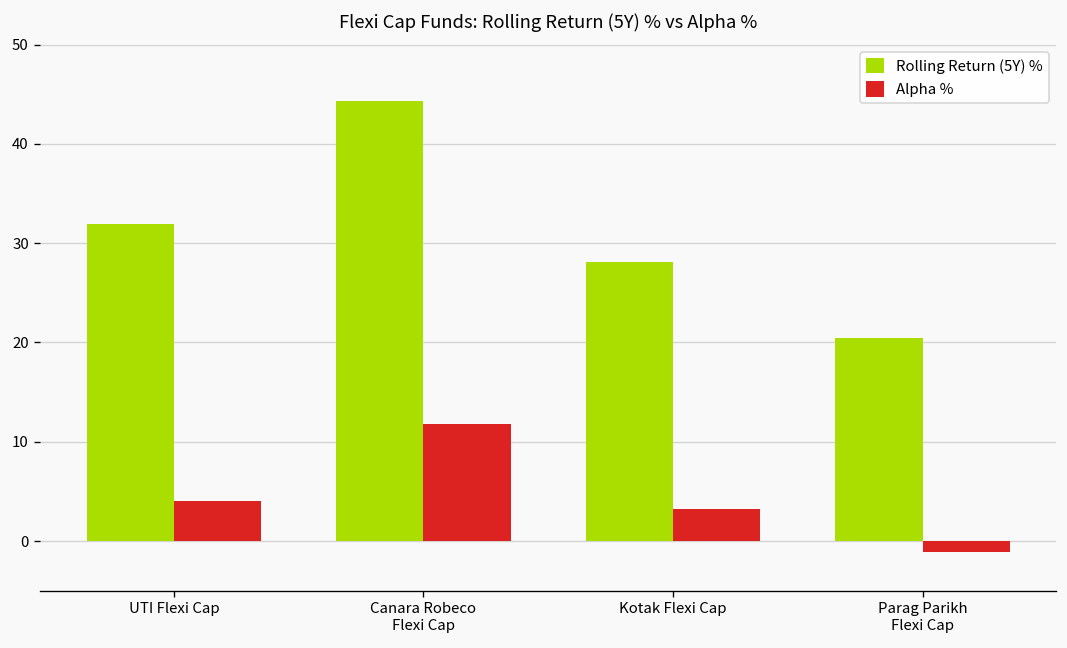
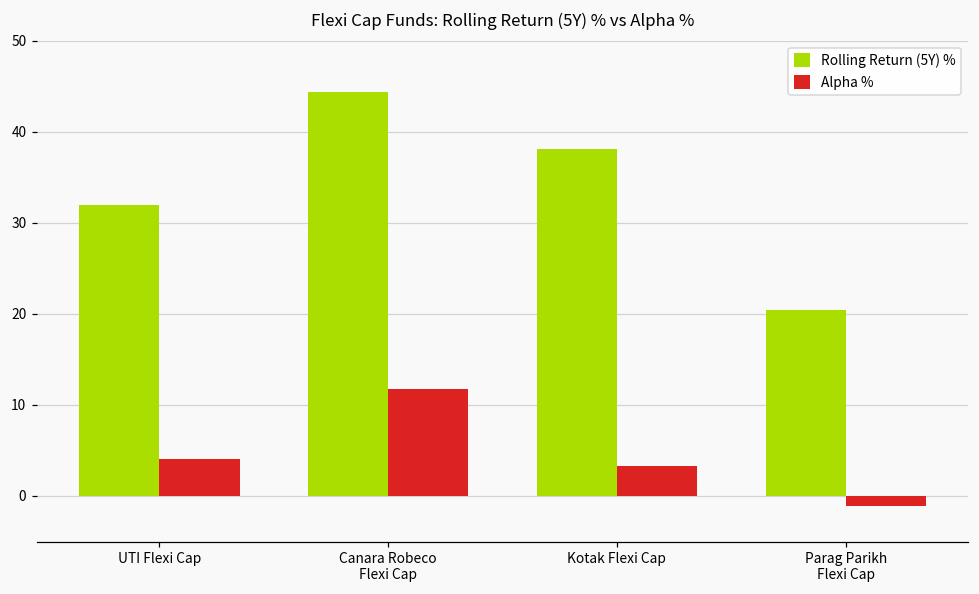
  {
    "Rolling Return (5Y) %": {
      "UTI Flexi Cap": 32,
      "Canara Robeco Flexi Cap": 44,
-     "Kotak Flexi Cap": 28,
+     "Kotak Flexi Cap": 38,
      "Parag Parikh Flexi Cap": 20
    },
    "Alpha %": {
      "UTI Flexi Cap": 4,
      "Canara Robeco Flexi Cap": 12,
      "Kotak Flexi Cap": 3,
      "Parag Parikh Flexi Cap": -1
    }
  }
